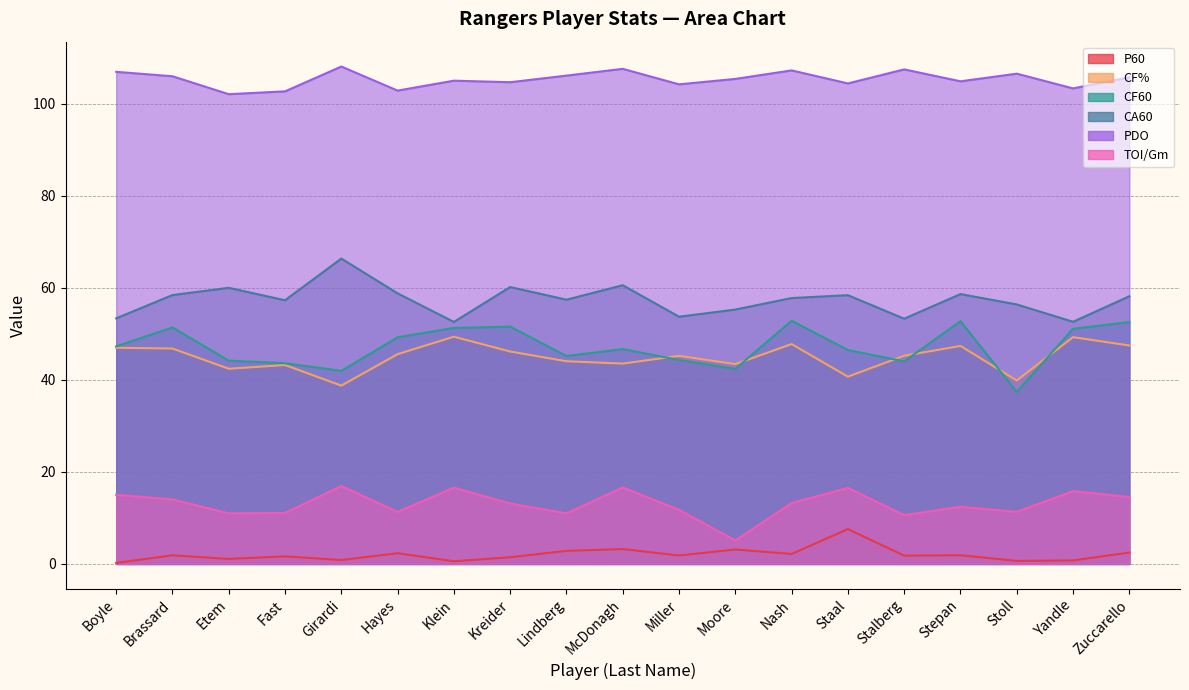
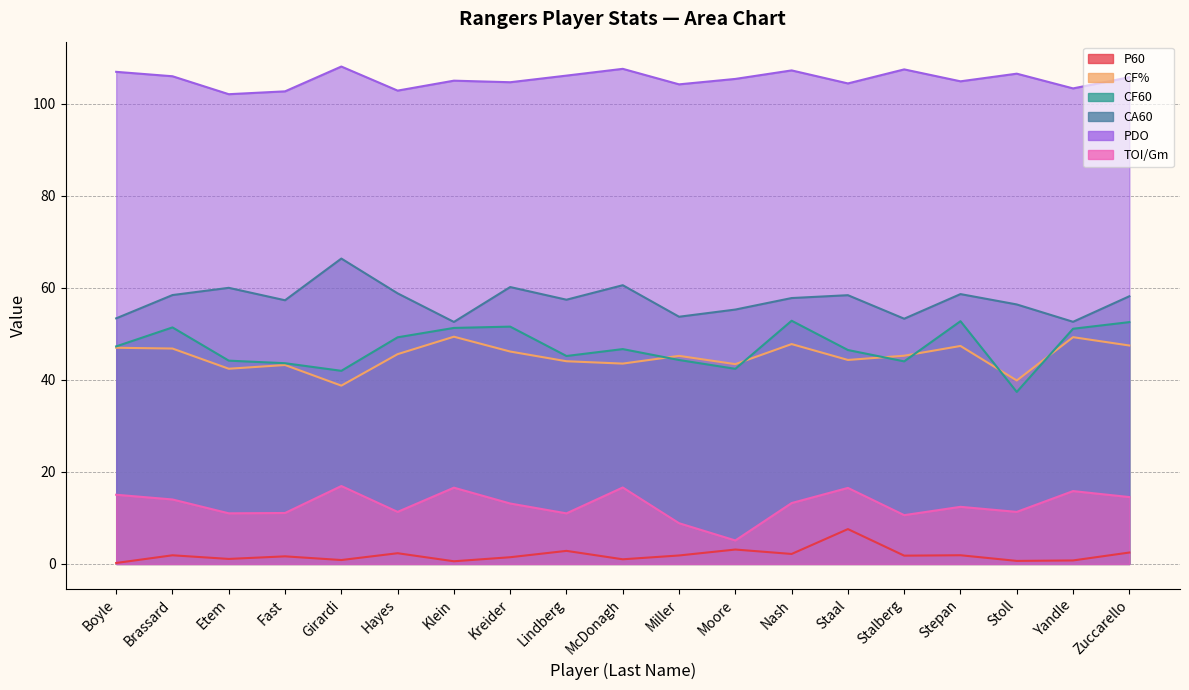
  {
    "P60": {
      "Boyle": 0,
      "Brassard": 2,
      "Etem": 1,
      "Fast": 2,
      "Girardi": 1,
      "Hayes": 2,
      "Klein": 1,
      "Kreider": 1,
      "Lindberg": 3,
-     "McDonagh": 3,
+     "McDonagh": 1,
      "Miller": 2,
      "Moore": 3,
      "Nash": 2,
      "Staal": 8,
      "Stalberg": 2,
      "Stepan": 2,
      "Stoll": 1,
      "Yandle": 1,
      "Zuccarello": 2
    },
    "CF%": {
      "Brassard": 47,
      "Etem": 42,
      "Girardi": 39,
      "Hayes": 46,
      "Klein": 49,
      "Kreider": 46,
      "Lindberg": 44,
      "McDonagh": 44,
      "Miller": 45,
      "Moore": 43,
      "Nash": 48,
-     "Staal": 41,
+     "Staal": 44,
      "Stalberg": 45,
      "Stepan": 47,
      "Stoll": 40,
      "Yandle": 49,
      "Zuccarello": 47
    },
    "PDO": {
      "Boyle": 107,
      "Brassard": 106,
      "Etem": 102,
      "Fast": 103,
      "Girardi": 108,
      "Hayes": 103,
      "Klein": 105,
      "Kreider": 105,
      "Lindberg": 106,
      "McDonagh": 108,
      "Miller": 104,
      "Moore": 105,
      "Nash": 107,
      "Staal": 104,
      "Stalberg": 107,
      "Stepan": 105,
      "Stoll": 107,
      "Yandle": 103
    },
    "TOI/Gm": {
      "Boyle": 15,
      "Brassard": 14,
      "Etem": 11,
      "Fast": 11,
      "Girardi": 17,
      "Hayes": 11,
      "Klein": 17,
      "Kreider": 13,
      "Lindberg": 11,
      "McDonagh": 17,
-     "Miller": 12,
+     "Miller": 9,
      "Moore": 5,
      "Nash": 13,
      "Staal": 17,
      "Stalberg": 11,
      "Stepan": 12,
      "Stoll": 11,
      "Yandle": 16,
      "Zuccarello": 15
    }
  }
